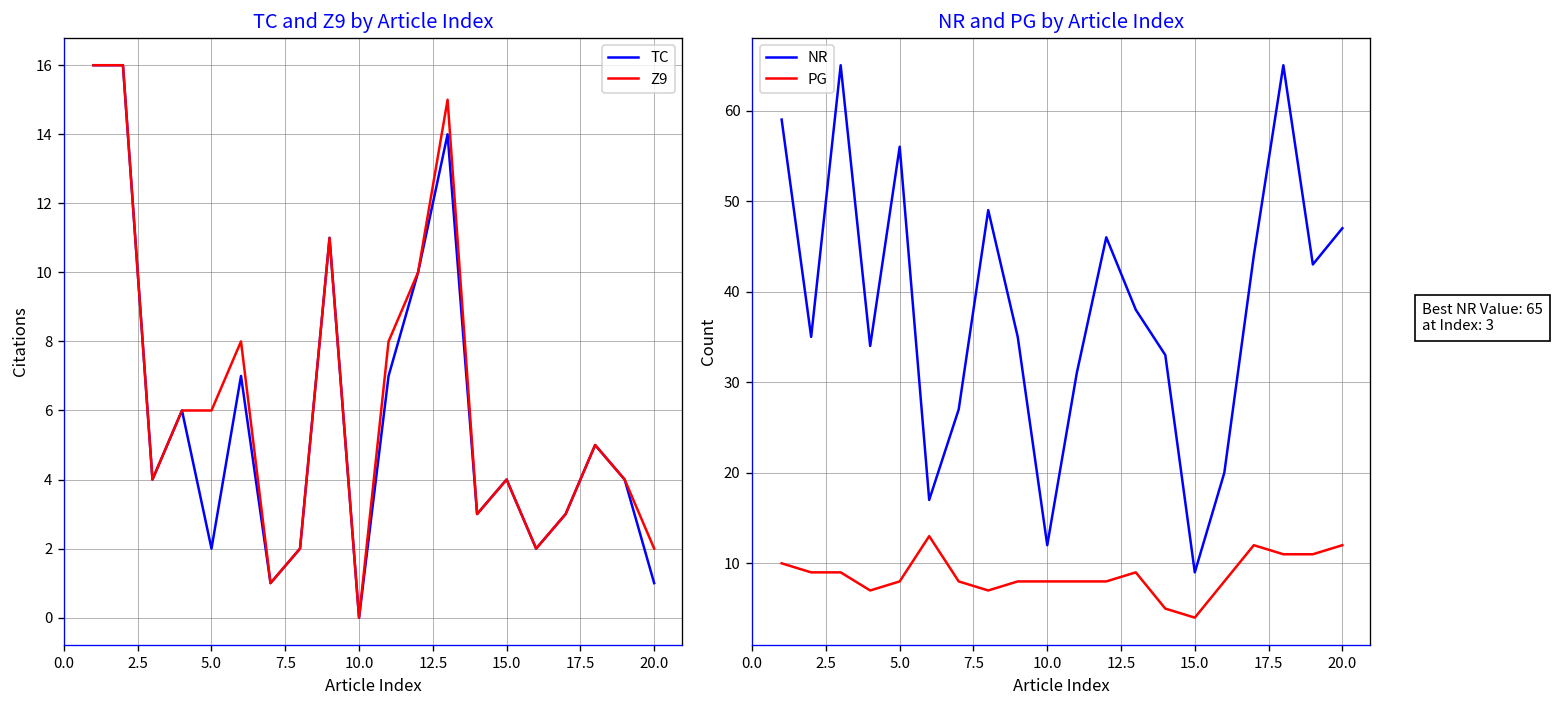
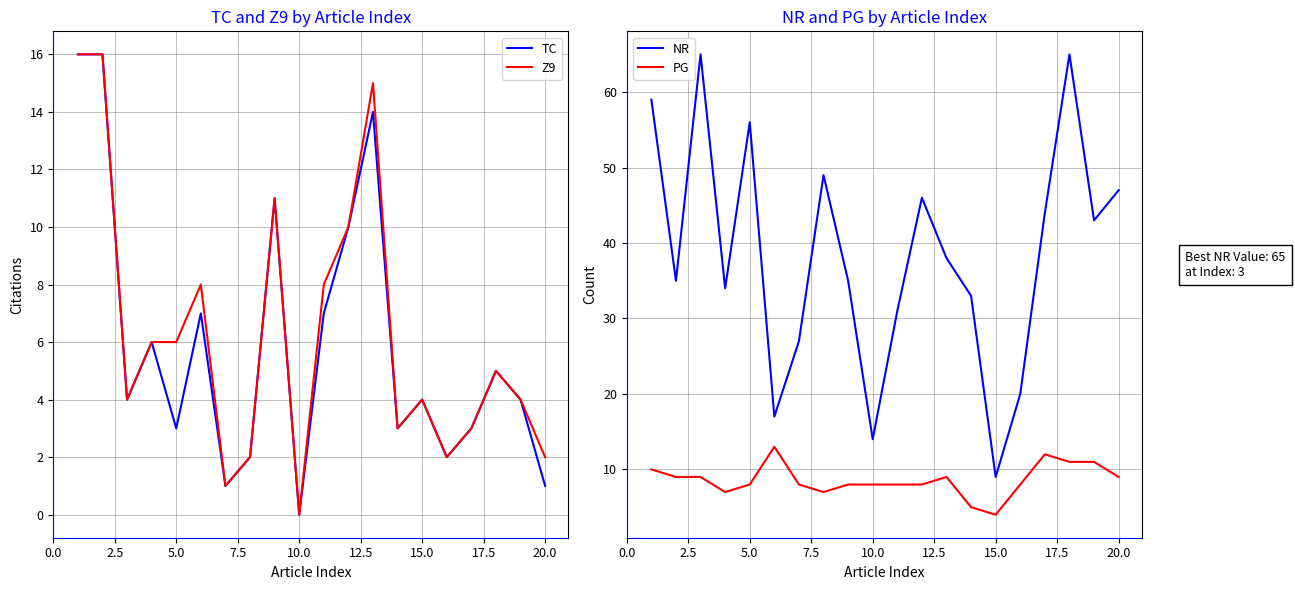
  {
    "TC and Z9 by Article Index": {
      "TC": {
-       "5.0": 2,
+       "5.0": 3,
        "20.0": 1
      },
      "Z9": {
        "5.0": 6,
        "20.0": 2
      }
    },
    "NR and PG by Article Index": {
      "NR": {
        "5.0": 56,
-       "10.0": 12,
+       "10.0": 14,
        "15.0": 9,
        "20.0": 47
      },
      "PG": {
        "5.0": 8,
        "10.0": 8,
        "15.0": 4,
-       "20.0": 12
+       "20.0": 9
      }
    }
  }
